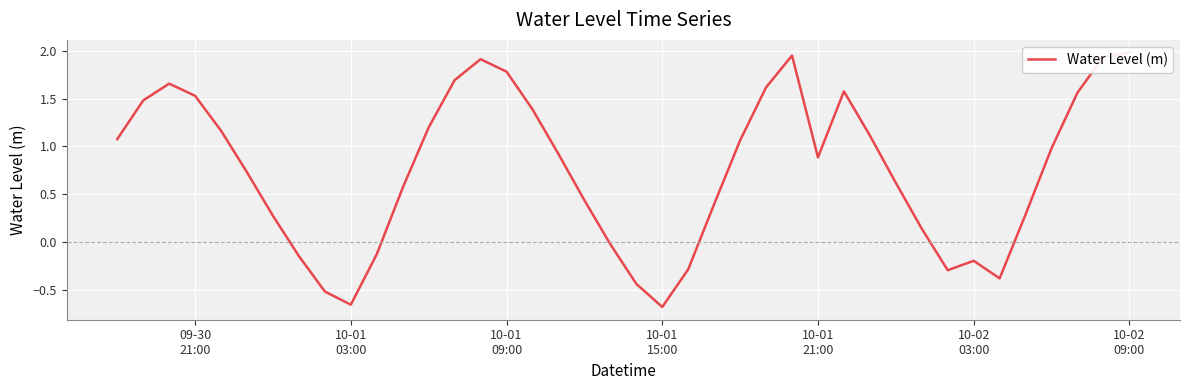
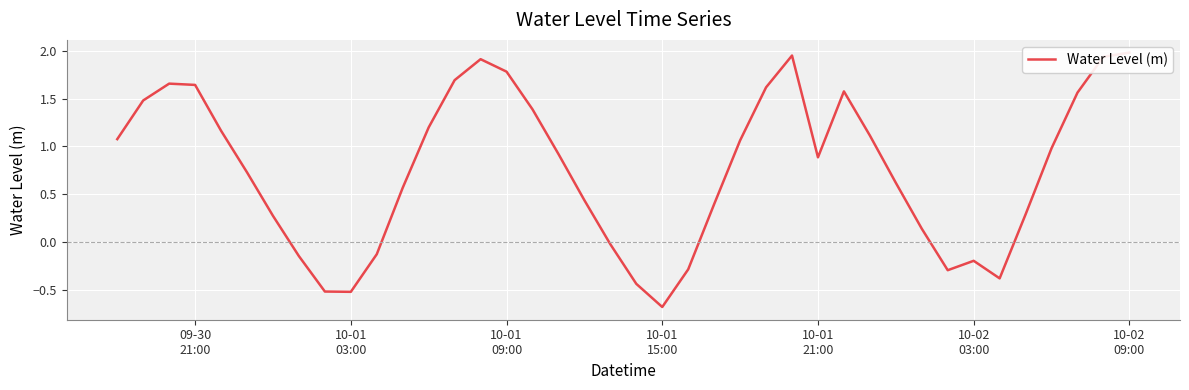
  {
-   "09-30 21:00": 1.5,
-   "10-01 03:00": -0.6,
+   "09-30 21:00": 1.6,
+   "10-01 03:00": -0.5,
    "10-01 09:00": 1.8,
    "10-01 15:00": -0.7,
    "10-01 21:00": 0.9,
    "10-02 03:00": -0.2
  }
